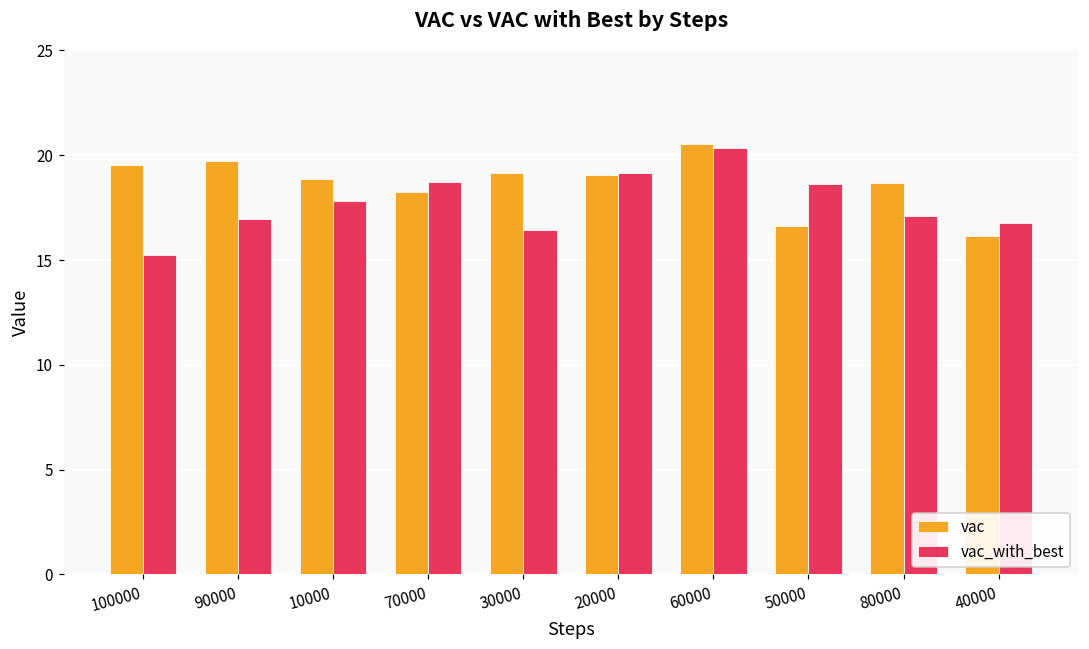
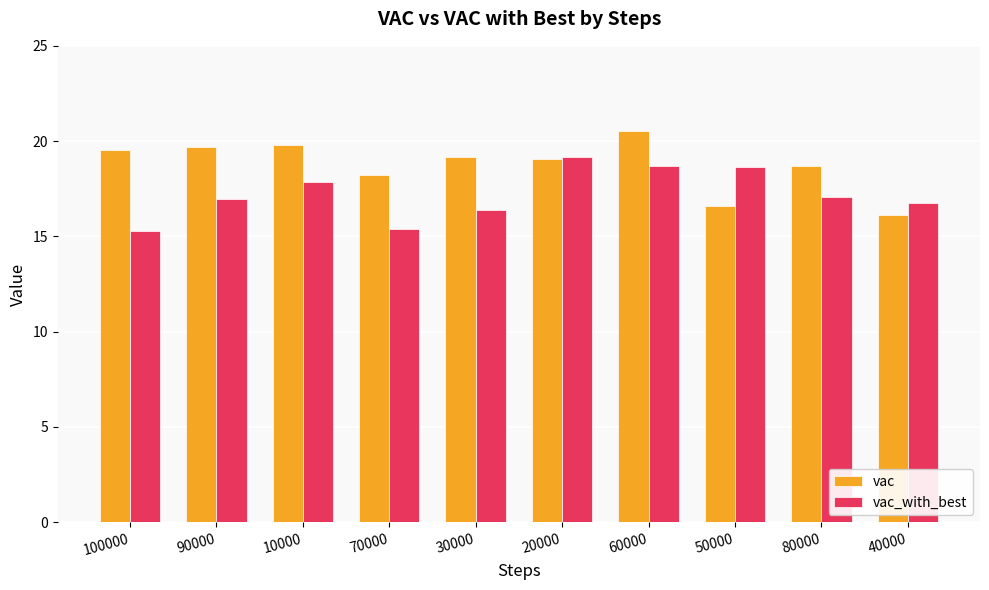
  {
    "vac": {
      "100000": 19.5,
      "90000": 19.7,
-     "10000": 18.9,
+     "10000": 19.8,
      "70000": 18.2,
      "30000": 19.2,
      "20000": 19.1,
      "60000": 20.5,
      "50000": 16.6,
      "80000": 18.7,
      "40000": 16.1
    },
    "vac_with_best": {
      "100000": 15.3,
      "90000": 17.0,
      "10000": 17.8,
-     "70000": 18.7,
+     "70000": 15.4,
      "30000": 16.4,
      "20000": 19.2,
-     "60000": 20.3,
+     "60000": 18.7,
      "50000": 18.6,
      "80000": 17.1,
      "40000": 16.8
    }
  }
